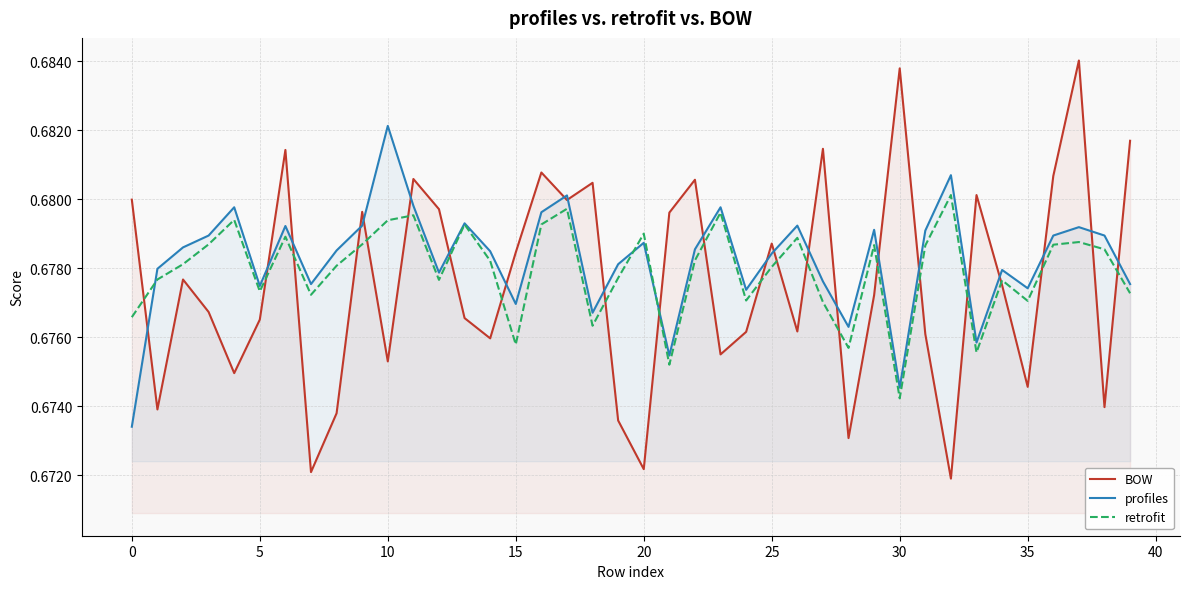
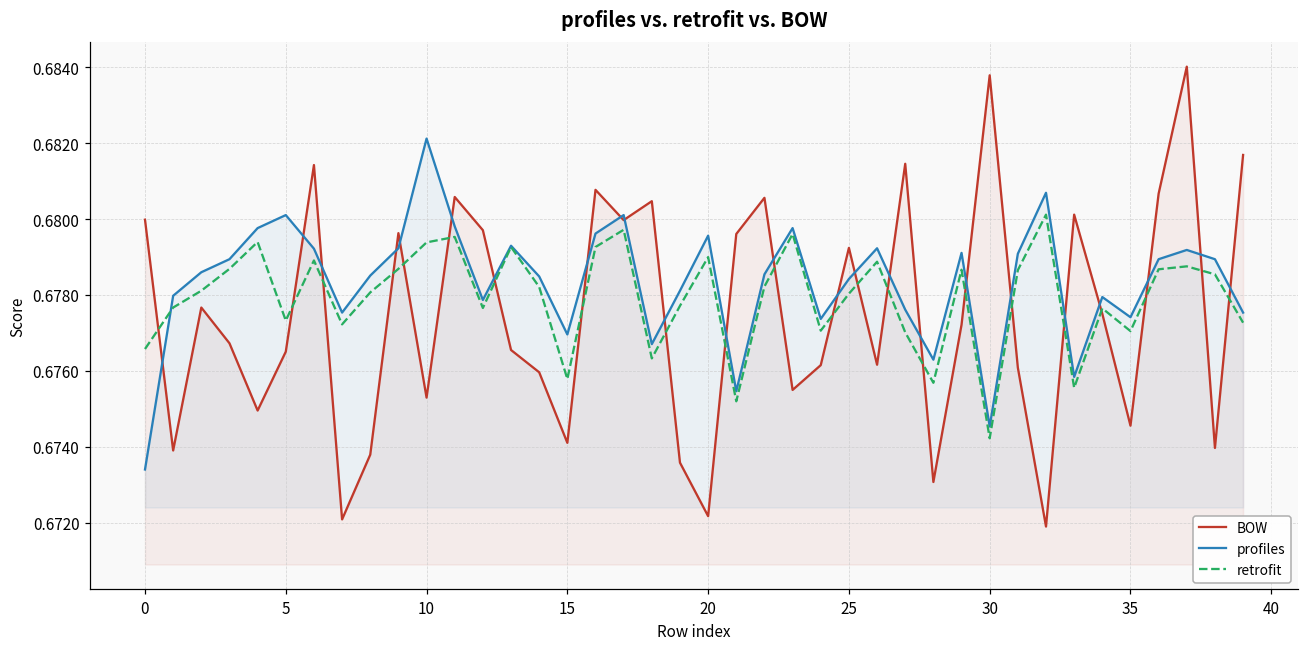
  {
    "BOW": {
      "0": 0.6800,
      "5": 0.6765,
      "10": 0.6753,
-     "15": 0.6785,
+     "15": 0.6741,
      "20": 0.6722,
-     "25": 0.6787,
+     "25": 0.6792,
      "30": 0.6838,
      "35": 0.6746
    },
    "profiles": {
      "0": 0.6734,
-     "5": 0.6775,
+     "5": 0.6801,
      "10": 0.6821,
      "15": 0.6770,
-     "20": 0.6787,
+     "20": 0.6796,
      "25": 0.6784,
      "30": 0.6745,
      "35": 0.6774
    },
    "retrofit": {
      "0": 0.6766,
      "5": 0.6773,
      "10": 0.6794,
      "15": 0.6758,
      "20": 0.6790,
      "25": 0.6780,
      "30": 0.6742,
      "35": 0.6770
    }
  }
